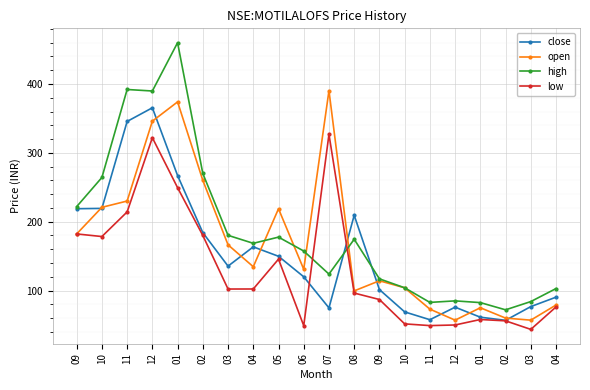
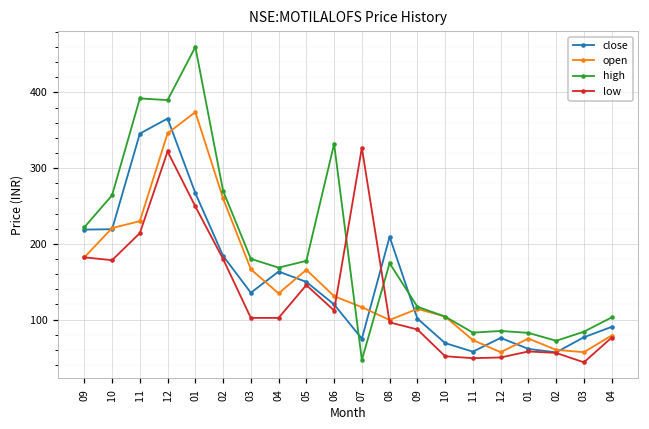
  {
    "close": {
      "05": 150,
      "06": 120,
      "07": 70,
      "08": 210
    },
    "open": {
-     "05": 220,
+     "05": 170,
      "06": 130,
-     "07": 390
+     "07": 120
    },
    "high": {
      "05": 180,
-     "06": 160,
-     "07": 120,
+     "06": 330,
+     "07": 50,
      "08": 170
    },
    "low": {
      "05": 150,
-     "06": 50,
+     "06": 110,
      "07": 330
    }
  }
